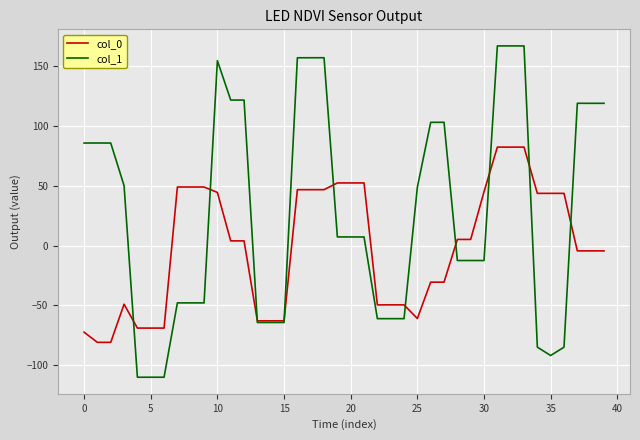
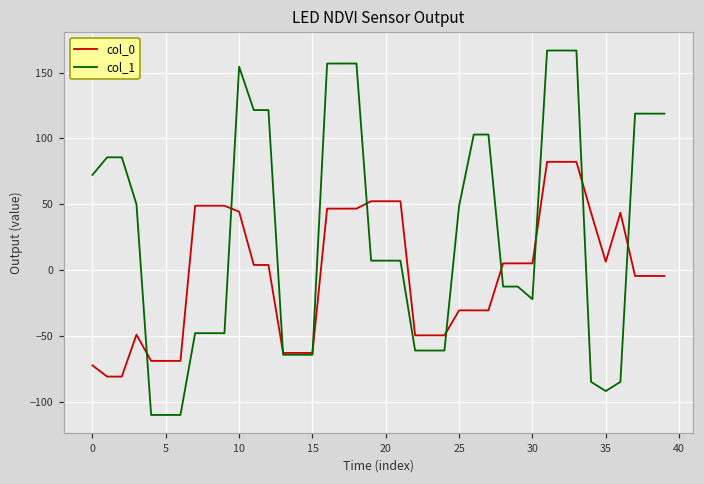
  {
    "col_0": {
      "0": -72,
      "5": -69,
      "10": 44,
      "20": 52,
-     "25": -61,
-     "30": 45,
-     "35": 44
+     "25": -31,
+     "30": 5,
+     "35": 6
    },
    "col_1": {
-     "0": 86,
+     "0": 72,
      "5": -110,
      "10": 155,
      "20": 7,
      "25": 49,
-     "30": -13,
+     "30": -22,
      "35": -92
    }
  }
